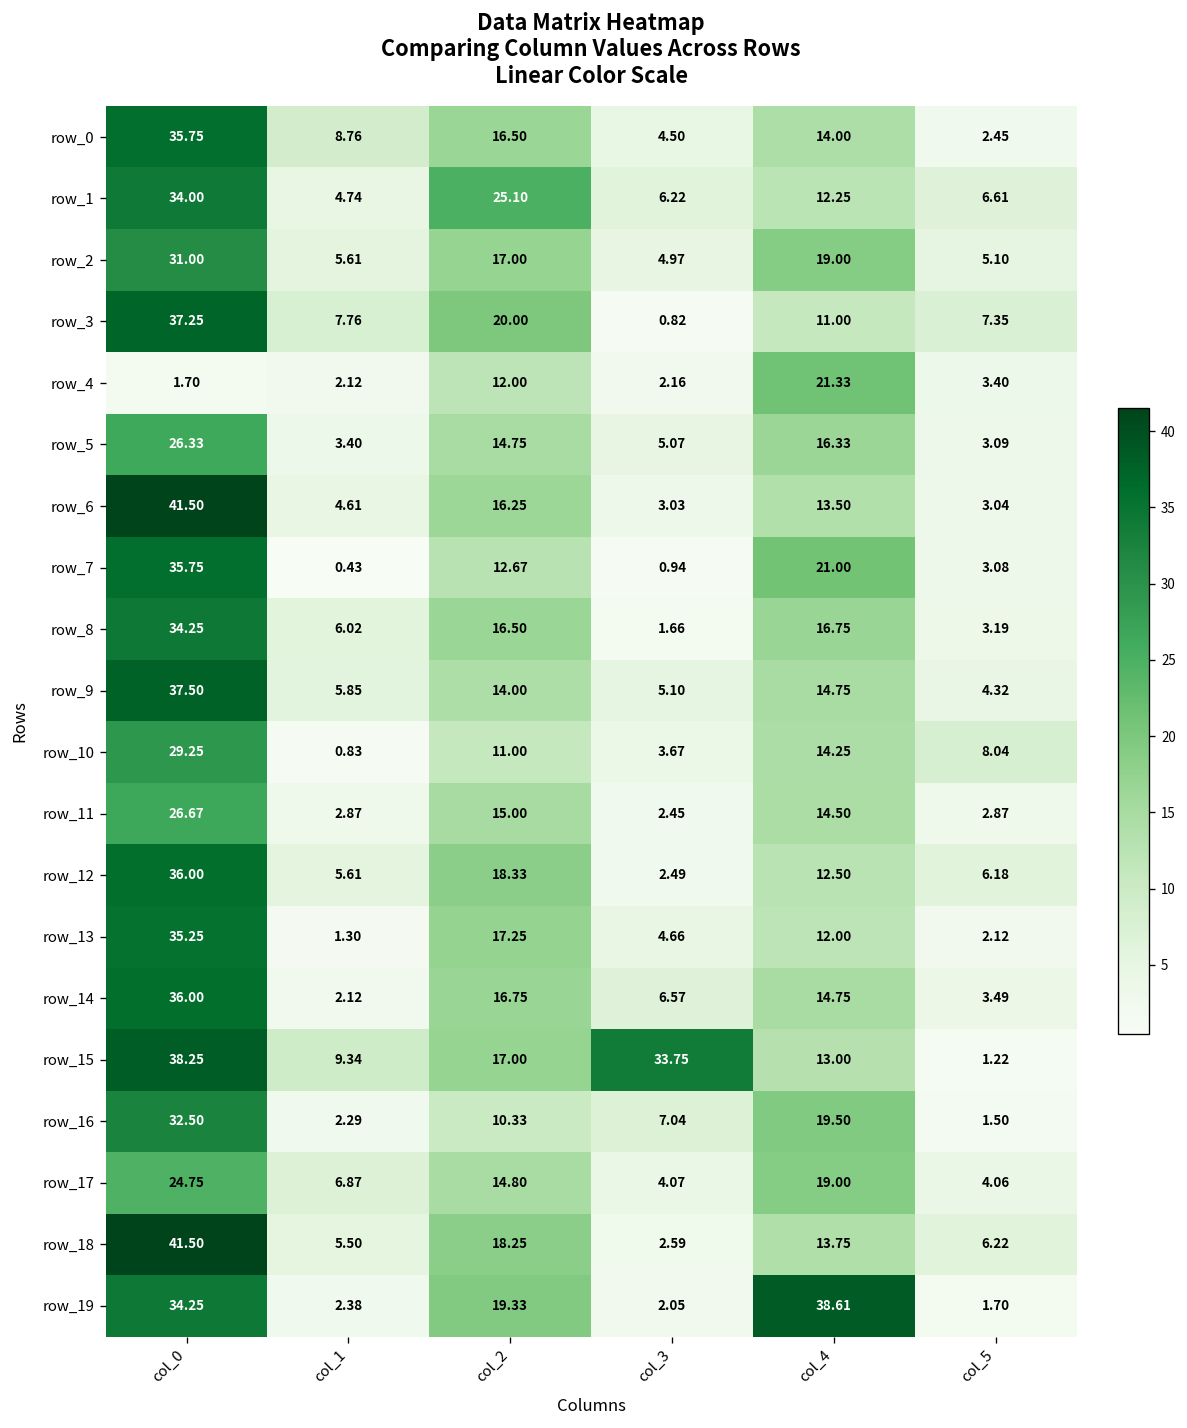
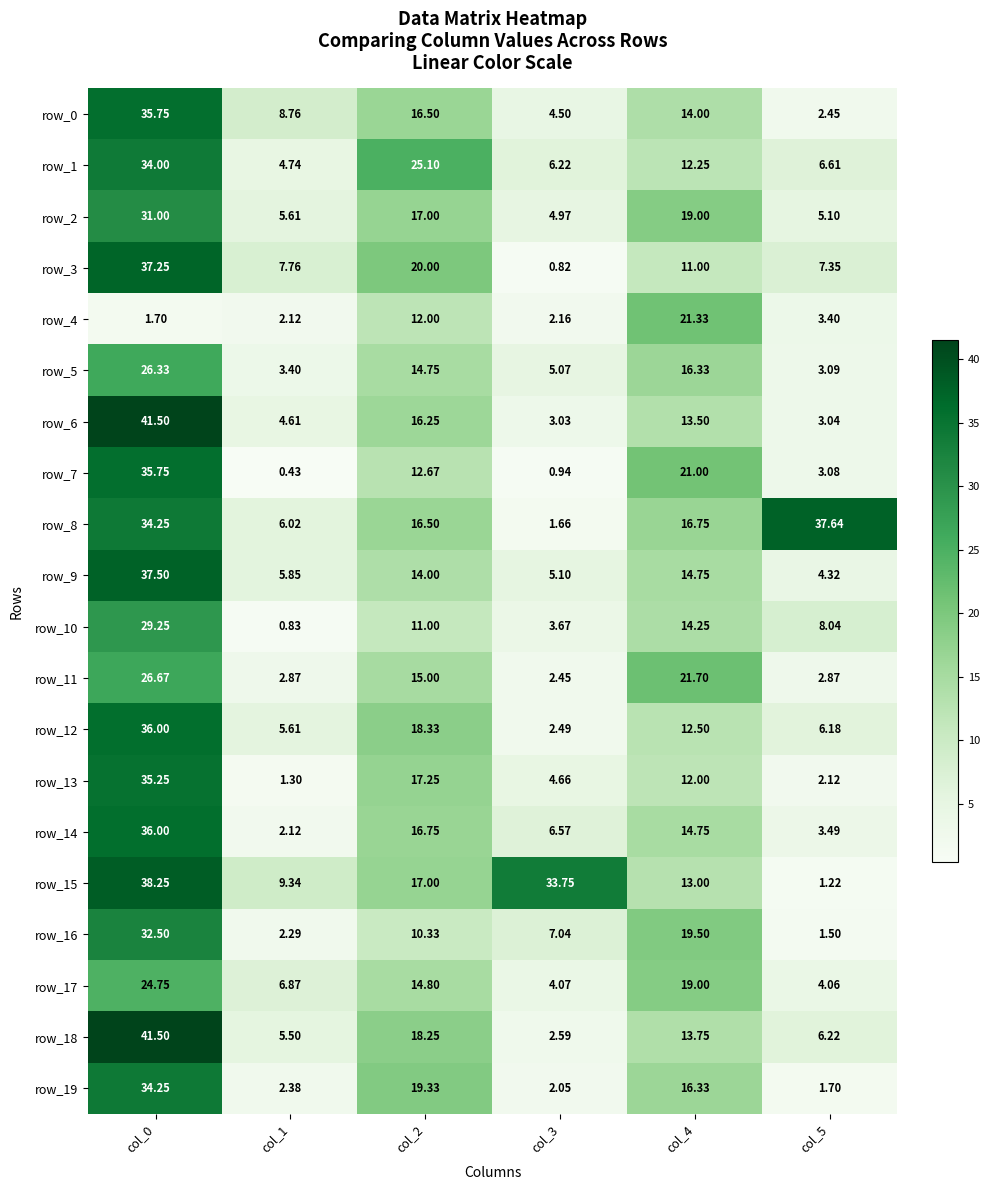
  {
    "row_0": {
      "col_0": 35.75,
      "col_1": 8.76,
      "col_2": 16.50,
      "col_3": 4.50,
      "col_4": 14.00,
      "col_5": 2.45
    },
    "row_1": {
      "col_0": 34.00,
      "col_1": 4.74,
      "col_2": 25.10,
      "col_3": 6.22,
      "col_4": 12.25,
      "col_5": 6.61
    },
    "row_2": {
      "col_0": 31.00,
      "col_1": 5.61,
      "col_2": 17.00,
      "col_3": 4.97,
      "col_4": 19.00,
      "col_5": 5.10
    },
    "row_3": {
      "col_0": 37.25,
      "col_1": 7.76,
      "col_2": 20.00,
      "col_3": 0.82,
      "col_4": 11.00,
      "col_5": 7.35
    },
    "row_4": {
      "col_0": 1.70,
      "col_1": 2.12,
      "col_2": 12.00,
      "col_3": 2.16,
      "col_4": 21.33,
      "col_5": 3.40
    },
    "row_5": {
      "col_0": 26.33,
      "col_1": 3.40,
      "col_2": 14.75,
      "col_3": 5.07,
      "col_4": 16.33,
      "col_5": 3.09
    },
    "row_6": {
      "col_0": 41.50,
      "col_1": 4.61,
      "col_2": 16.25,
      "col_3": 3.03,
      "col_4": 13.50,
      "col_5": 3.04
    },
    "row_7": {
      "col_0": 35.75,
      "col_1": 0.43,
      "col_2": 12.67,
      "col_3": 0.94,
      "col_4": 21.00,
      "col_5": 3.08
    },
    "row_8": {
      "col_0": 34.25,
      "col_1": 6.02,
      "col_2": 16.50,
      "col_3": 1.66,
      "col_4": 16.75,
-     "col_5": 3.19
+     "col_5": 37.64
    },
    "row_9": {
      "col_0": 37.50,
      "col_1": 5.85,
      "col_2": 14.00,
      "col_3": 5.10,
      "col_4": 14.75,
      "col_5": 4.32
    },
    "row_10": {
      "col_0": 29.25,
      "col_1": 0.83,
      "col_2": 11.00,
      "col_3": 3.67,
      "col_4": 14.25,
      "col_5": 8.04
    },
    "row_11": {
      "col_0": 26.67,
      "col_1": 2.87,
      "col_2": 15.00,
      "col_3": 2.45,
-     "col_4": 14.50,
+     "col_4": 21.70,
      "col_5": 2.87
    },
    "row_12": {
      "col_0": 36.00,
      "col_1": 5.61,
      "col_2": 18.33,
      "col_3": 2.49,
      "col_4": 12.50,
      "col_5": 6.18
    },
    "row_13": {
      "col_0": 35.25,
      "col_1": 1.30,
      "col_2": 17.25,
      "col_3": 4.66,
      "col_4": 12.00,
      "col_5": 2.12
    },
    "row_14": {
      "col_0": 36.00,
      "col_1": 2.12,
      "col_2": 16.75,
      "col_3": 6.57,
      "col_4": 14.75,
      "col_5": 3.49
    },
    "row_15": {
      "col_0": 38.25,
      "col_1": 9.34,
      "col_2": 17.00,
      "col_3": 33.75,
      "col_4": 13.00,
      "col_5": 1.22
    },
    "row_16": {
      "col_0": 32.50,
      "col_1": 2.29,
      "col_2": 10.33,
      "col_3": 7.04,
      "col_4": 19.50,
      "col_5": 1.50
    },
    "row_17": {
      "col_0": 24.75,
      "col_1": 6.87,
      "col_2": 14.80,
      "col_3": 4.07,
      "col_4": 19.00,
      "col_5": 4.06
    },
    "row_18": {
      "col_0": 41.50,
      "col_1": 5.50,
      "col_2": 18.25,
      "col_3": 2.59,
      "col_4": 13.75,
      "col_5": 6.22
    },
    "row_19": {
      "col_0": 34.25,
      "col_1": 2.38,
      "col_2": 19.33,
      "col_3": 2.05,
-     "col_4": 38.61,
+     "col_4": 16.33,
      "col_5": 1.70
    }
  }
